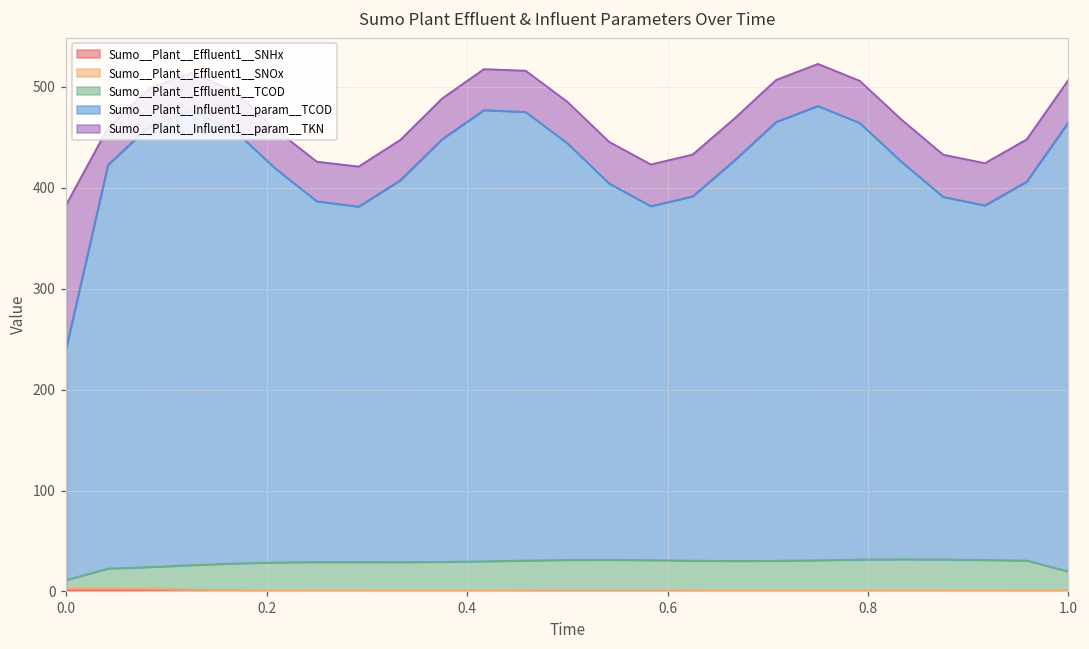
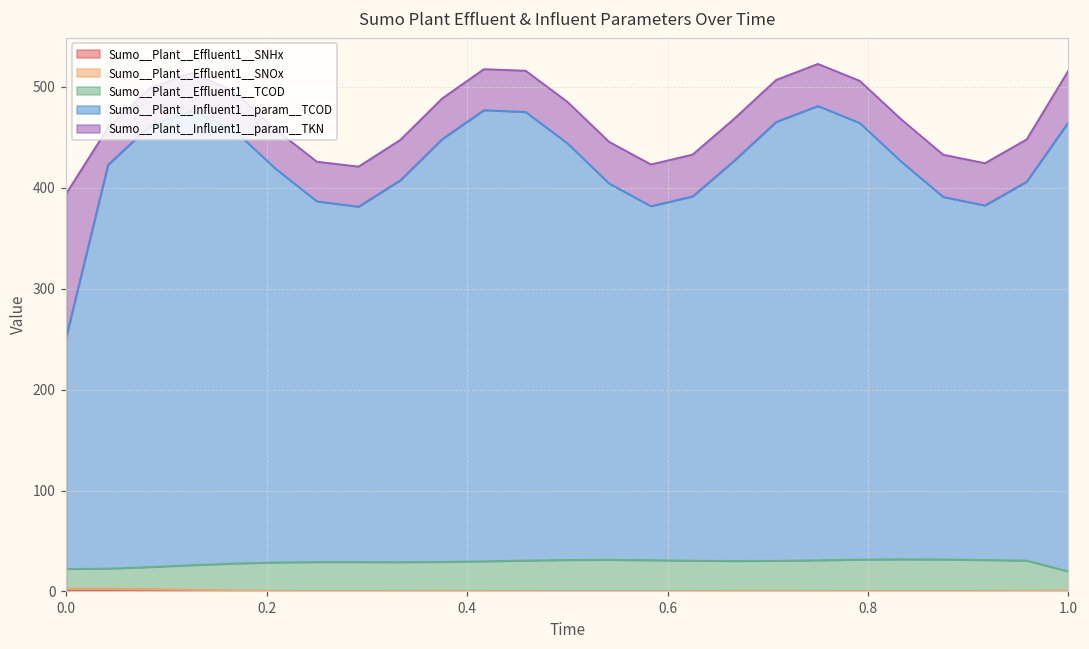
  {
    "Sumo__Plant__Effluent1__TCOD": {
-     "0.0": 10,
+     "0.0": 20,
      "1.0": 20
    },
    "Sumo__Plant__Influent1__param__TCOD": {
      "0.0": 230,
      "1.0": 450
    },
    "Sumo__Plant__Influent1__param__TKN": {
      "0.0": 140,
-     "1.0": 40
+     "1.0": 50
    }
  }
